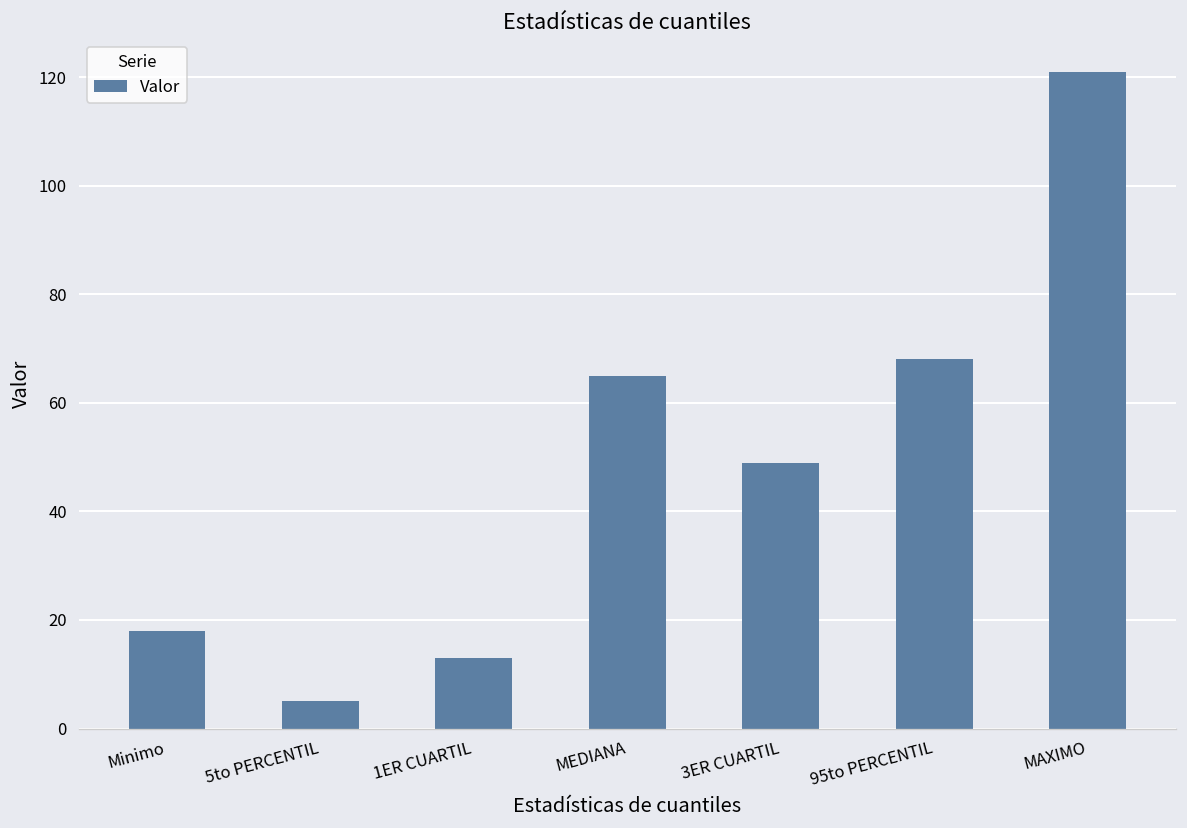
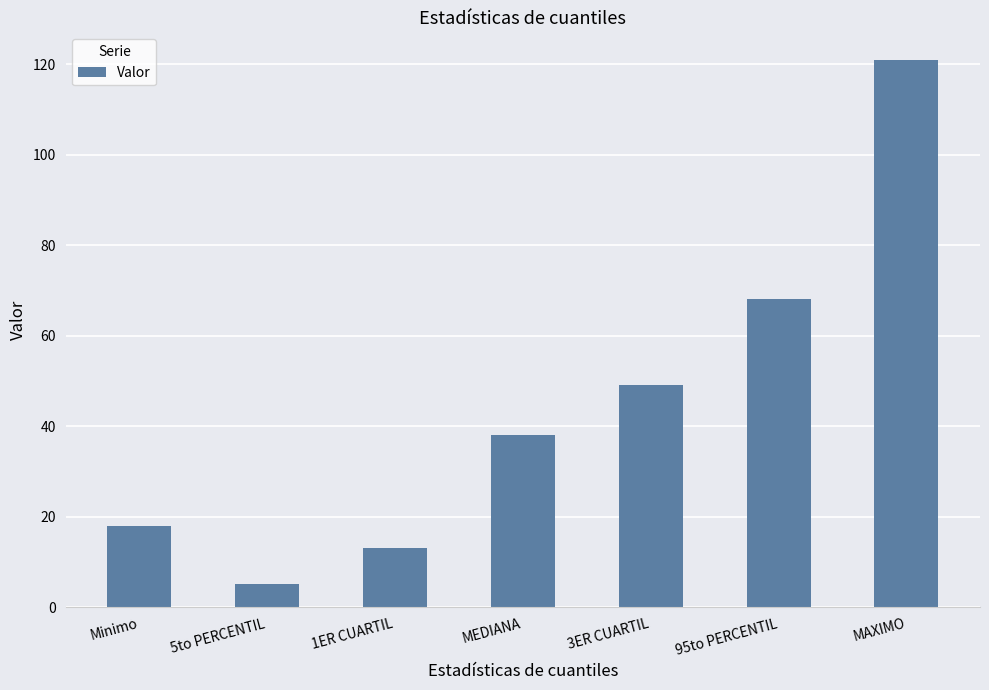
  {
    "Minimo": 18,
    "5to PERCENTIL": 5,
    "1ER CUARTIL": 13,
-   "MEDIANA": 65,
+   "MEDIANA": 38,
    "3ER CUARTIL": 49,
    "95to PERCENTIL": 68,
    "MAXIMO": 121
  }
